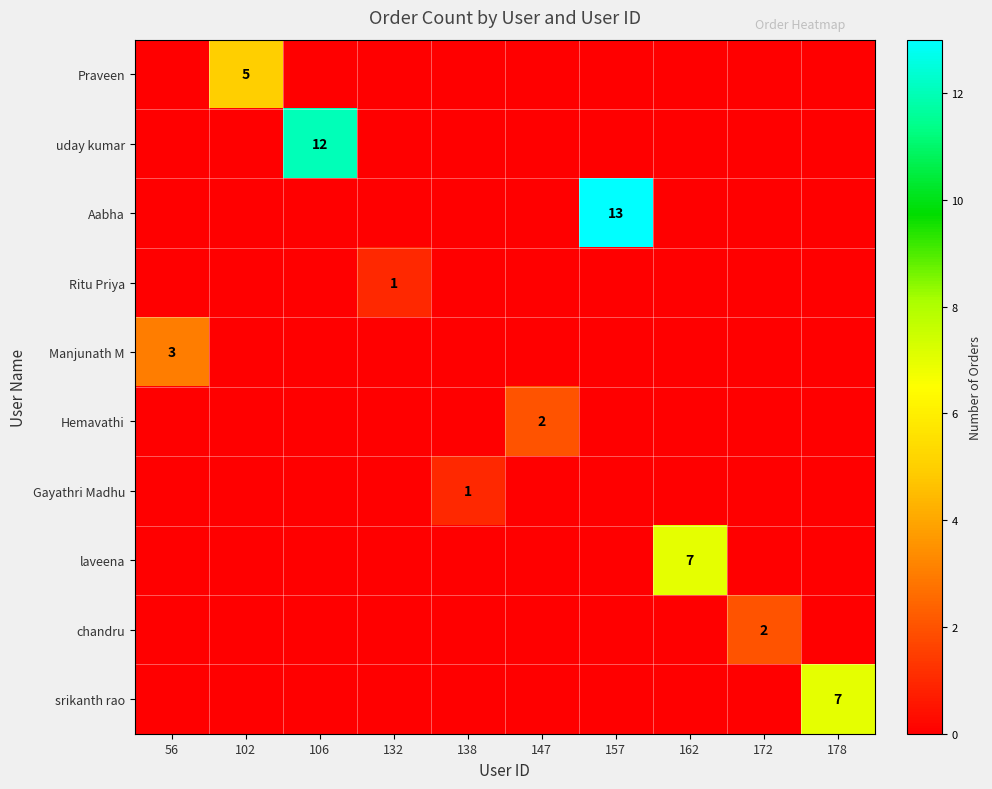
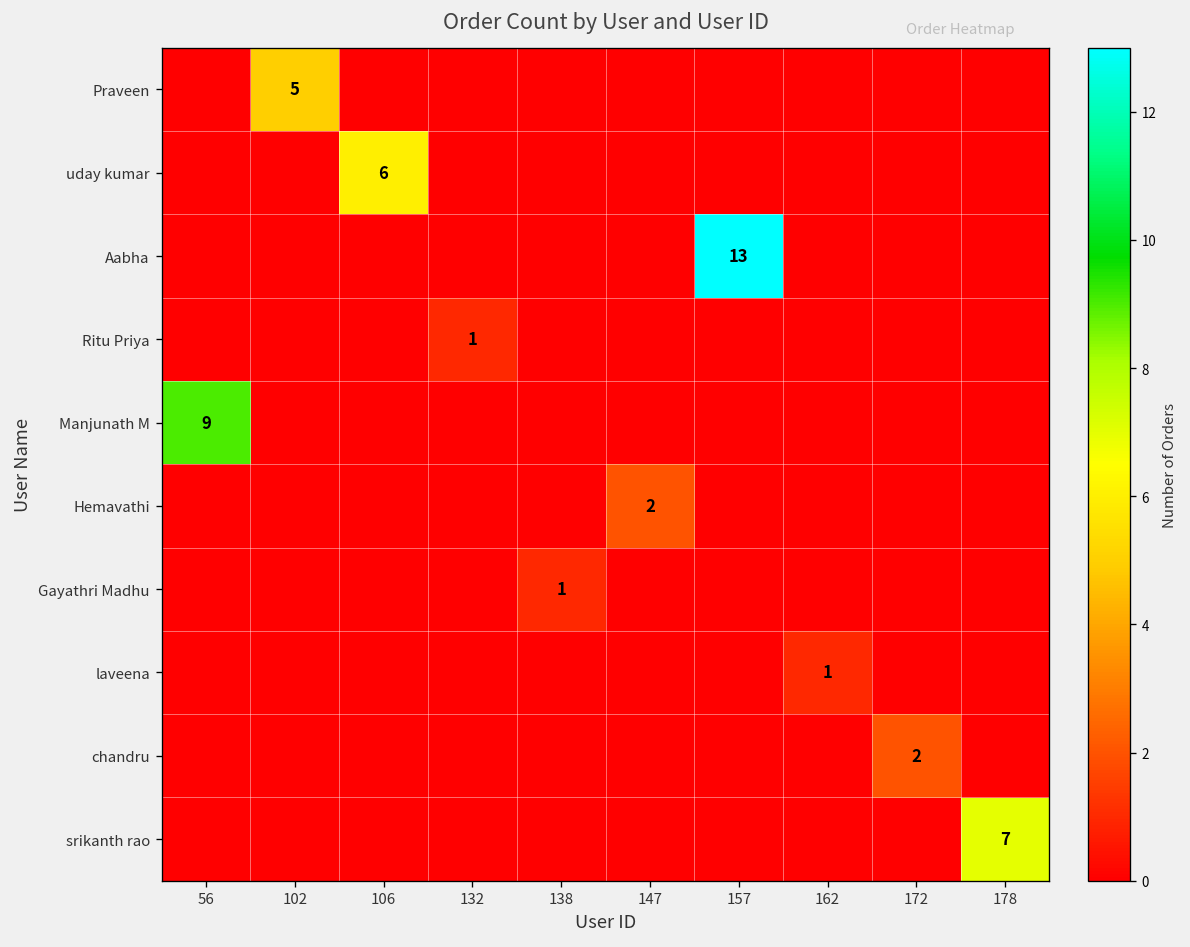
  {
    "Praveen": {
      "102": 5
    },
    "uday kumar": {
-     "106": 12
+     "106": 6
    },
    "Aabha": {
      "157": 13
    },
    "Ritu Priya": {
      "132": 1
    },
    "Manjunath M": {
-     "56": 3
+     "56": 9
    },
    "Hemavathi": {
      "147": 2
    },
    "Gayathri Madhu": {
      "138": 1
    },
    "laveena": {
-     "162": 7
+     "162": 1
    },
    "chandru": {
      "172": 2
    },
    "srikanth rao": {
      "178": 7
    }
  }
